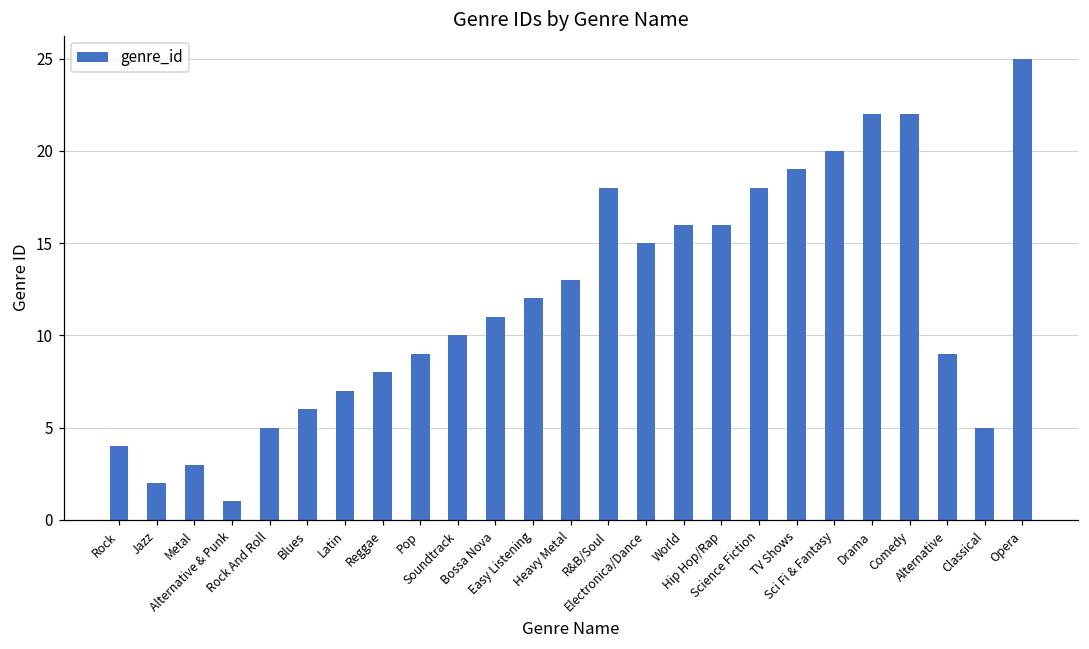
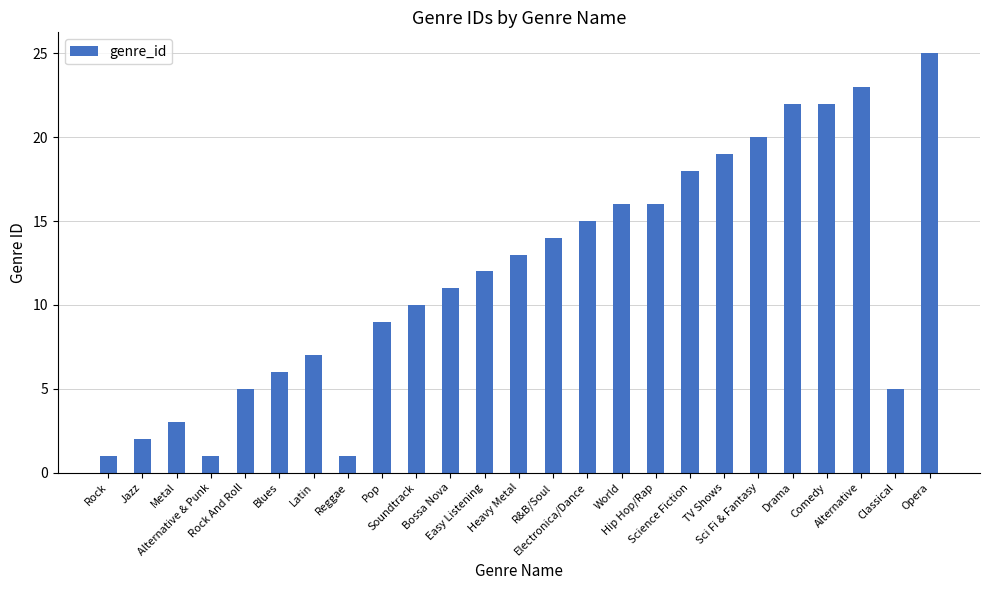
  {
-   "Rock": 4,
+   "Rock": 1,
    "Jazz": 2,
    "Metal": 3,
    "Alternative & Punk": 1,
    "Rock And Roll": 5,
    "Blues": 6,
    "Latin": 7,
-   "Reggae": 8,
+   "Reggae": 1,
    "Pop": 9,
    "Soundtrack": 10,
    "Bossa Nova": 11,
    "Easy Listening": 12,
    "Heavy Metal": 13,
-   "R&B/Soul": 18,
+   "R&B/Soul": 14,
    "Electronica/Dance": 15,
    "World": 16,
    "Hip Hop/Rap": 16,
    "Science Fiction": 18,
    "TV Shows": 19,
    "Sci Fi & Fantasy": 20,
    "Drama": 22,
    "Comedy": 22,
-   "Alternative": 9,
+   "Alternative": 23,
    "Classical": 5,
    "Opera": 25
  }
